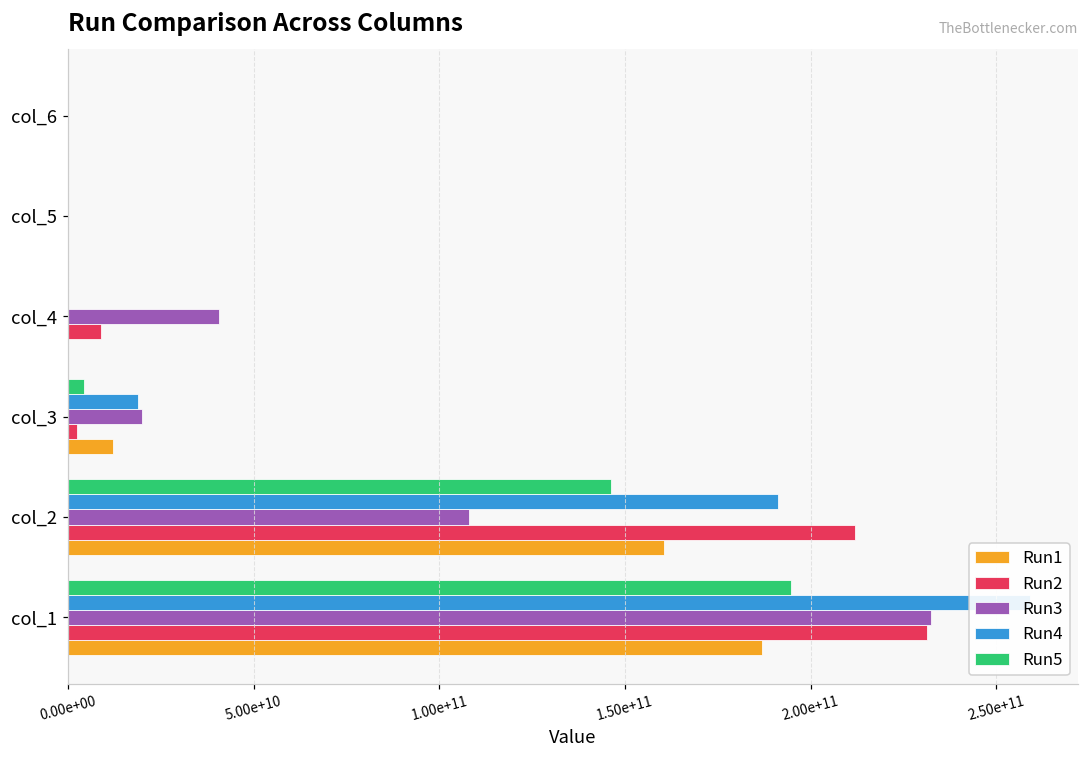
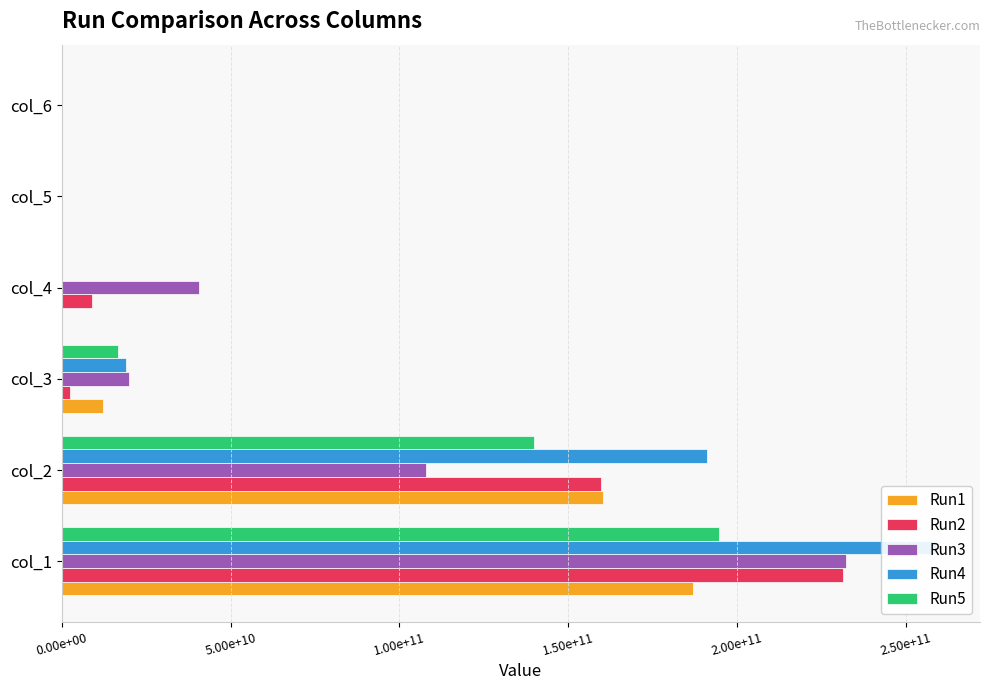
  {
    "Run1": {
      "col_3": 12000000000,
      "col_2": 160000000000,
      "col_1": 187000000000
    },
    "Run2": {
      "col_4": 9000000000,
      "col_3": 2000000000,
-     "col_2": 212000000000,
+     "col_2": 160000000000,
      "col_1": 231000000000
    },
    "Run3": {
      "col_4": 41000000000,
      "col_3": 20000000000,
      "col_2": 108000000000,
      "col_1": 232000000000
    },
    "Run4": {
      "col_3": 19000000000,
      "col_2": 191000000000
    },
    "Run5": {
-     "col_3": 4000000000,
-     "col_2": 146000000000,
+     "col_3": 16000000000,
+     "col_2": 140000000000,
      "col_1": 195000000000
    }
  }
